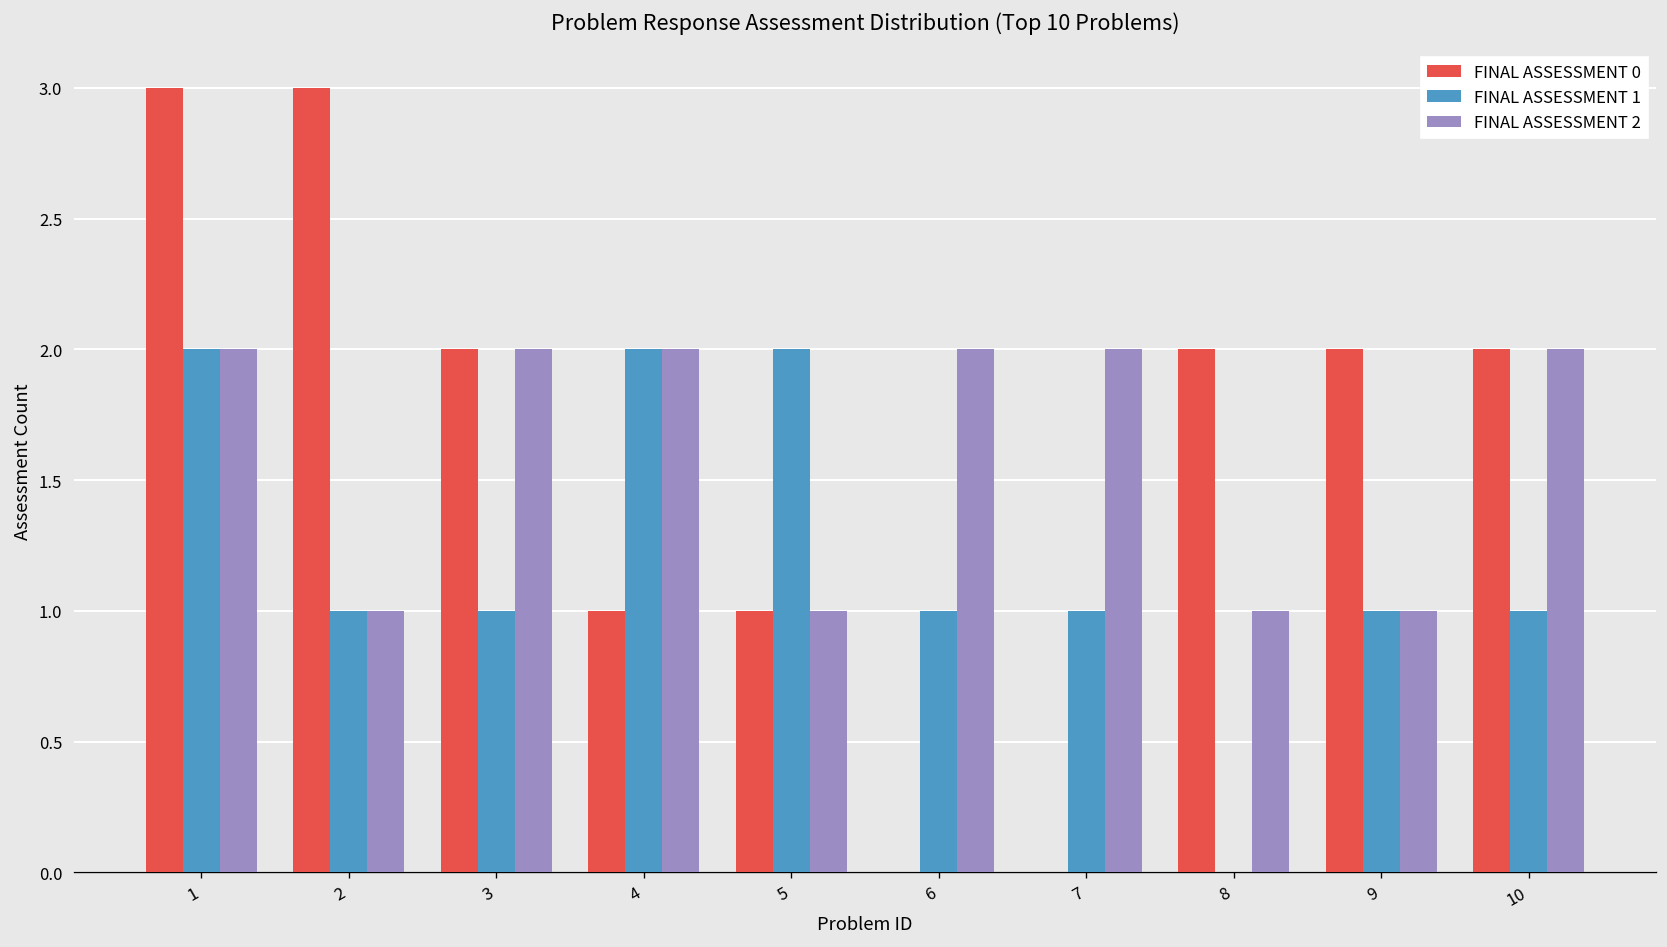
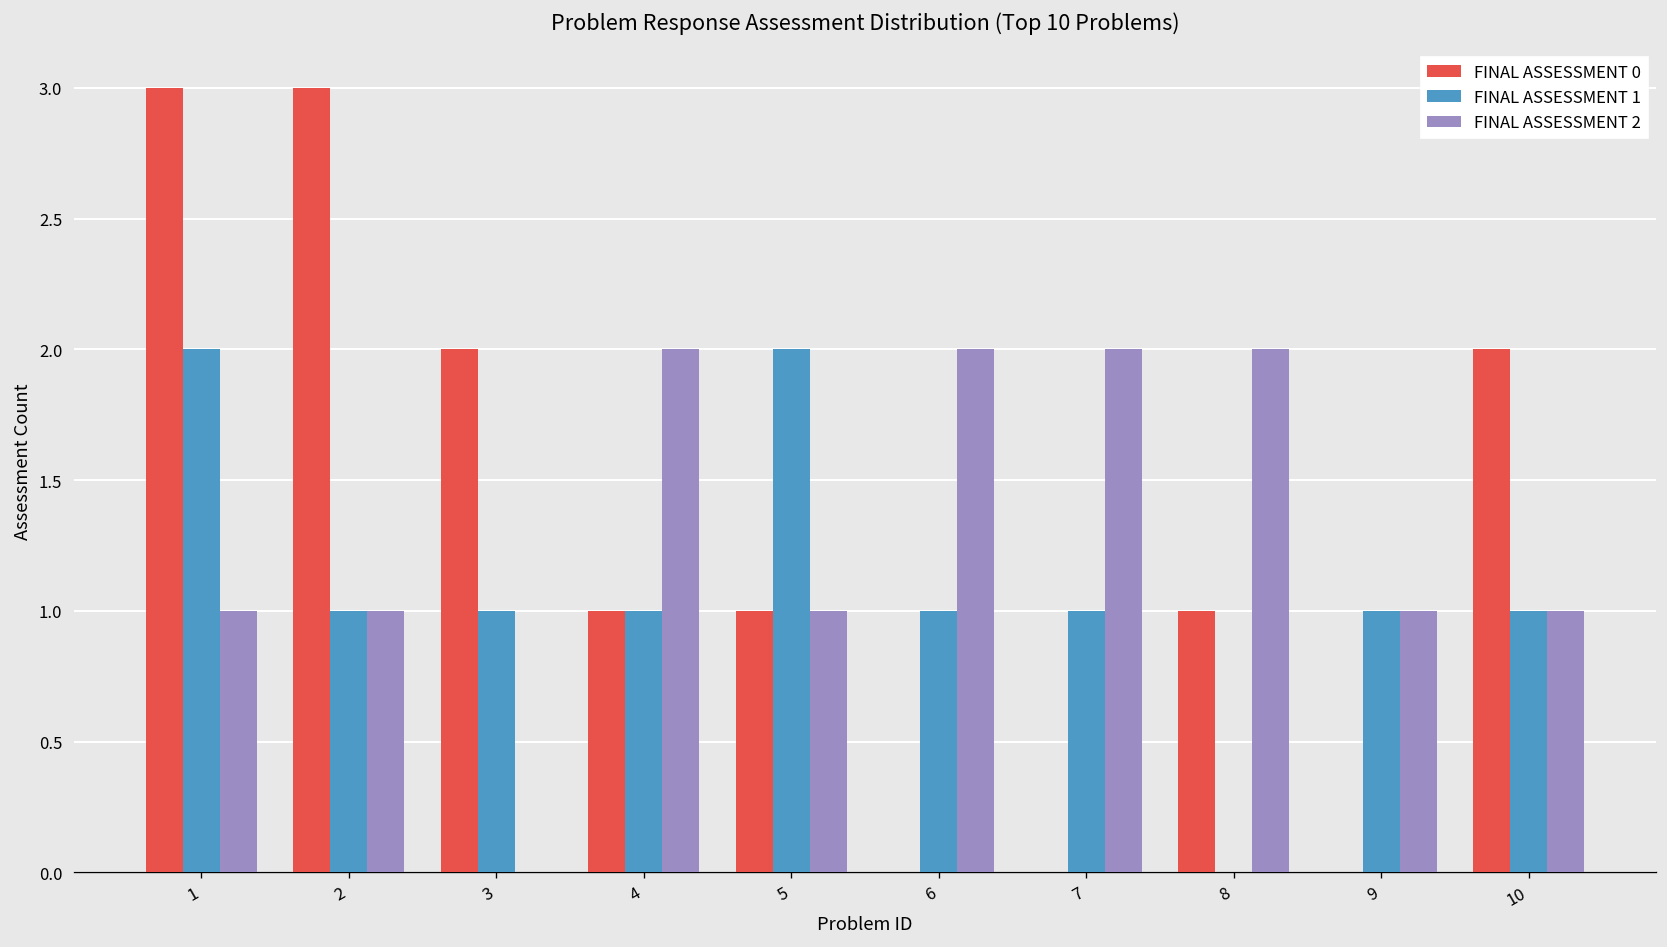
  {
    "FINAL ASSESSMENT 0": {
      "1": 3,
      "2": 3,
      "3": 2,
      "4": 1,
      "5": 1,
      "6": 0,
      "7": 0,
-     "8": 2,
-     "9": 2,
+     "8": 1,
+     "9": 0,
      "10": 2
    },
    "FINAL ASSESSMENT 1": {
      "1": 2,
      "2": 1,
      "3": 1,
-     "4": 2,
+     "4": 1,
      "5": 2,
      "6": 1,
      "7": 1,
      "8": 0,
      "9": 1,
      "10": 1
    },
    "FINAL ASSESSMENT 2": {
-     "1": 2,
+     "1": 1,
      "2": 1,
-     "3": 2,
+     "3": 0,
      "4": 2,
      "5": 1,
      "6": 2,
      "7": 2,
-     "8": 1,
+     "8": 2,
      "9": 1,
-     "10": 2
+     "10": 1
    }
  }
